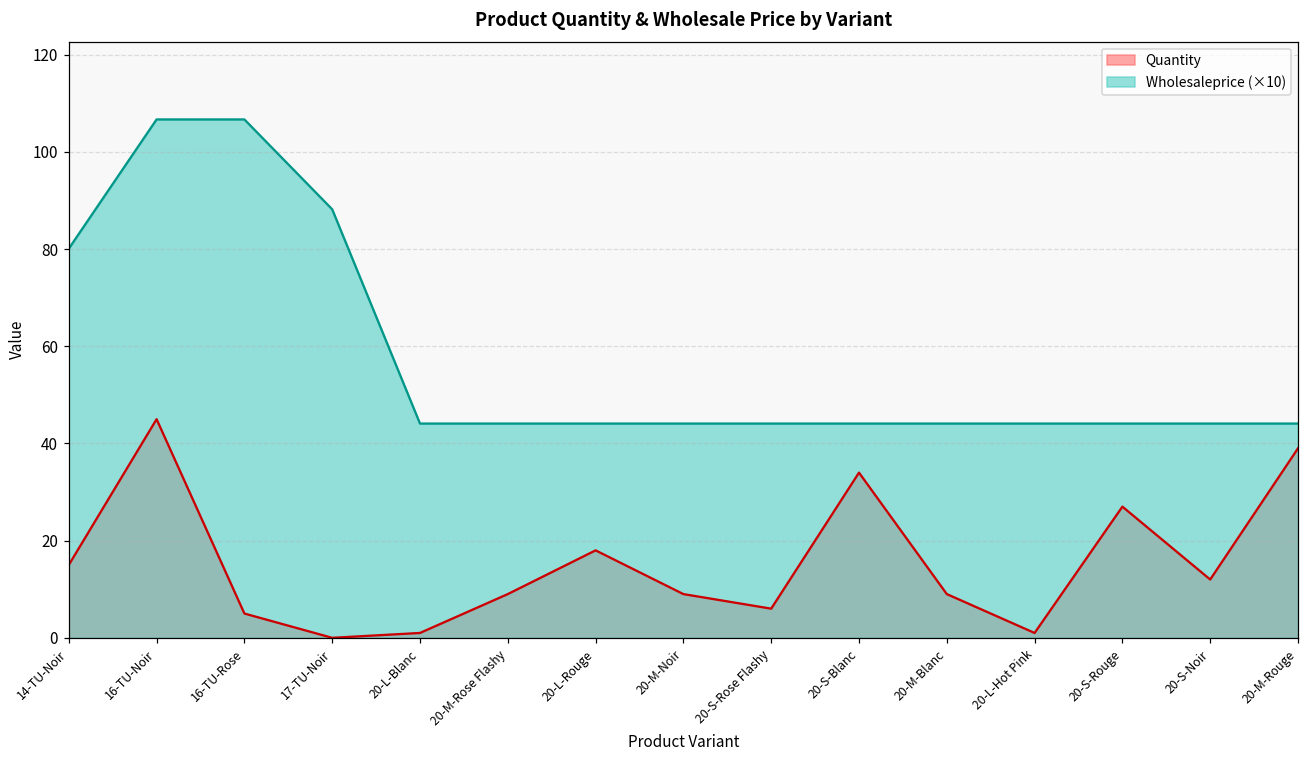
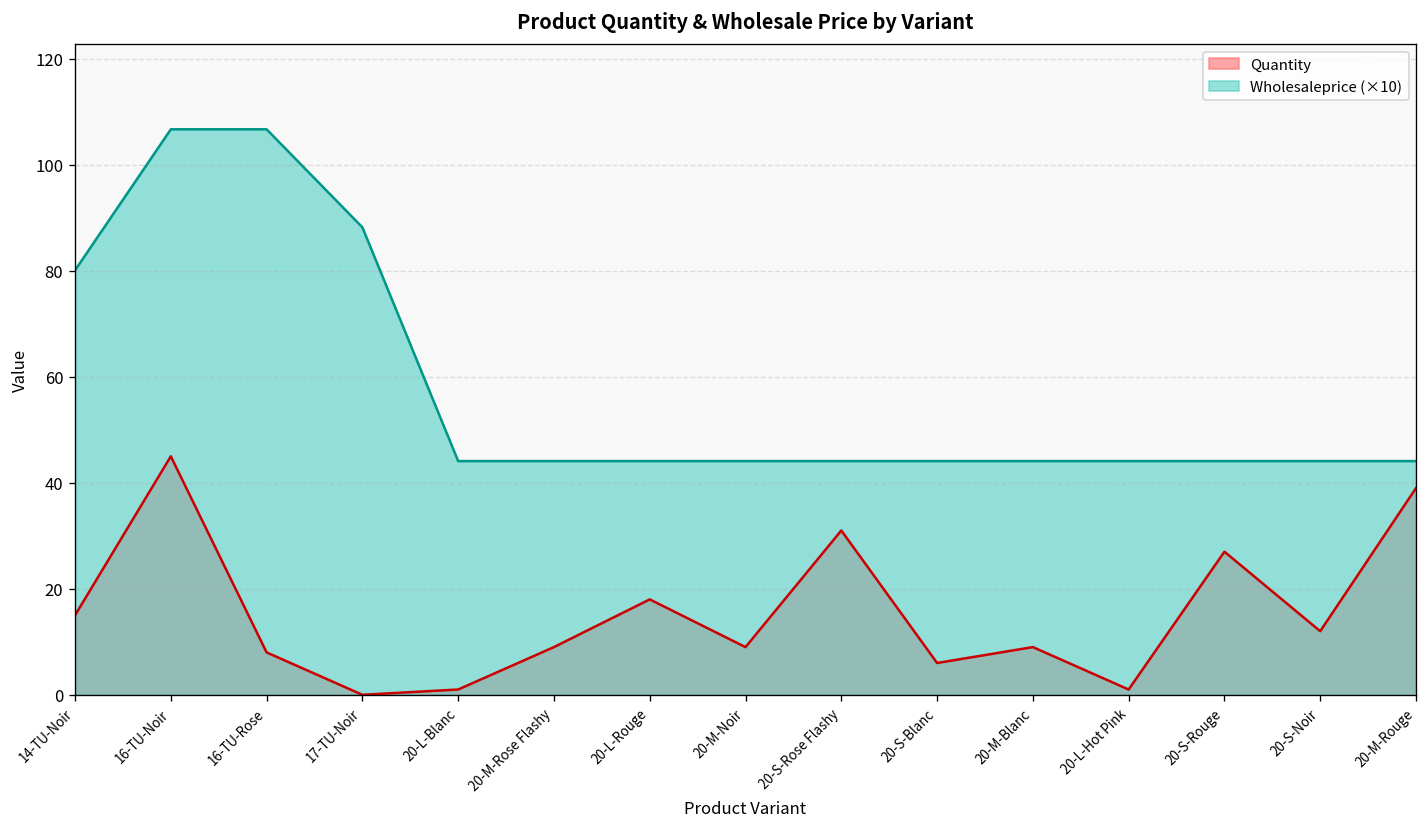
  {
    "Quantity": {
      "14-TU-Noir": 15,
      "16-TU-Noir": 45,
-     "16-TU-Rose": 5,
+     "16-TU-Rose": 8,
      "17-TU-Noir": 0,
      "20-L-Blanc": 1,
      "20-M-Rose Flashy": 9,
      "20-L-Rouge": 18,
      "20-M-Noir": 9,
-     "20-S-Rose Flashy": 6,
-     "20-S-Blanc": 34,
+     "20-S-Rose Flashy": 31,
+     "20-S-Blanc": 6,
      "20-M-Blanc": 9,
      "20-L-Hot Pink": 1,
      "20-S-Rouge": 27,
      "20-S-Noir": 12,
      "20-M-Rouge": 39
    },
    "Wholesaleprice (×10)": {
      "14-TU-Noir": 80,
      "16-TU-Noir": 107,
      "16-TU-Rose": 107,
      "17-TU-Noir": 88,
      "20-L-Blanc": 44,
      "20-M-Rose Flashy": 44,
      "20-L-Rouge": 44,
      "20-M-Noir": 44,
      "20-S-Rose Flashy": 44,
      "20-S-Blanc": 44,
      "20-M-Blanc": 44,
      "20-L-Hot Pink": 44,
      "20-S-Rouge": 44,
      "20-S-Noir": 44,
      "20-M-Rouge": 44
    }
  }
